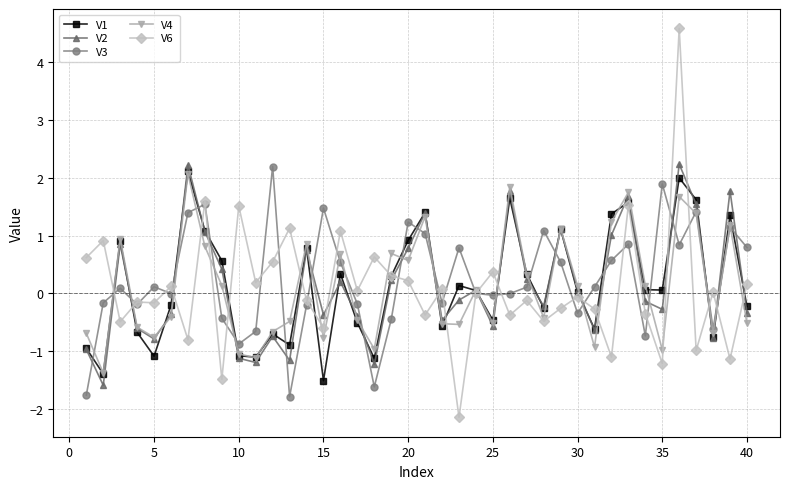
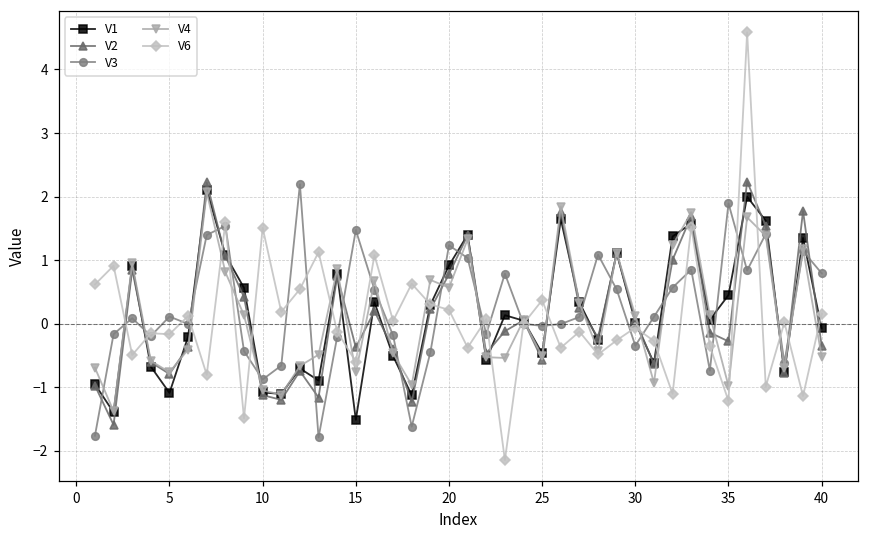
  {
    "V1": {
      "5": -1.1,
      "15": -1.5,
      "20": 0.9,
      "25": -0.5,
-     "35": 0.1,
-     "40": -0.2
+     "35": 0.5,
+     "40": -0.1
    }
  }
